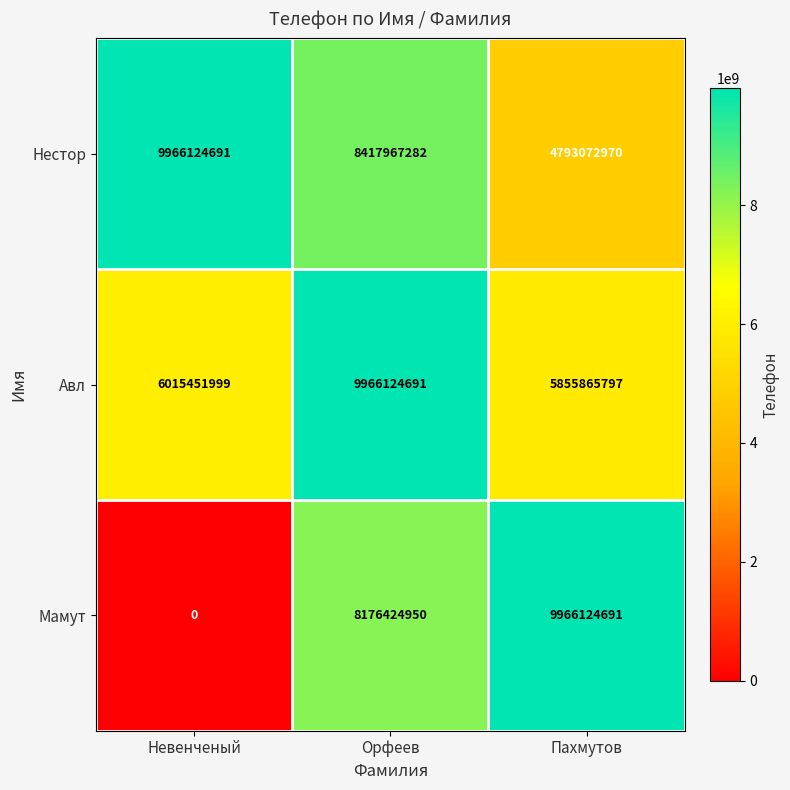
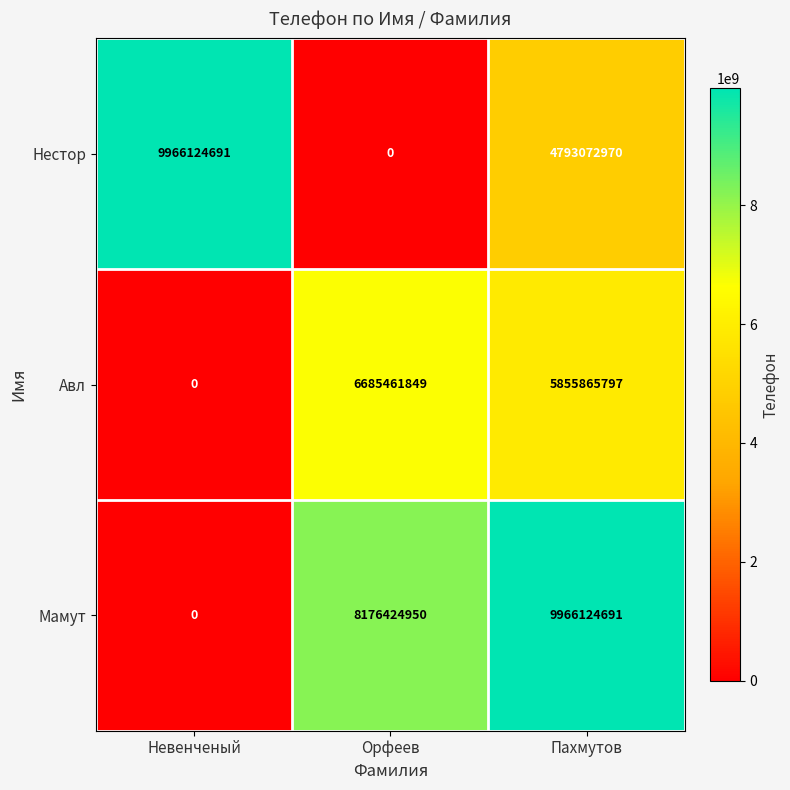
  {
    "Нестор": {
      "Невенченый": 9966124691,
-     "Орфеев": 8417967282,
+     "Орфеев": 0,
      "Пахмутов": 4793072970
    },
    "Авл": {
-     "Невенченый": 6015451999,
-     "Орфеев": 9966124691,
+     "Невенченый": 0,
+     "Орфеев": 6685461849,
      "Пахмутов": 5855865797
    },
    "Мамут": {
      "Невенченый": 0,
      "Орфеев": 8176424950,
      "Пахмутов": 9966124691
    }
  }
